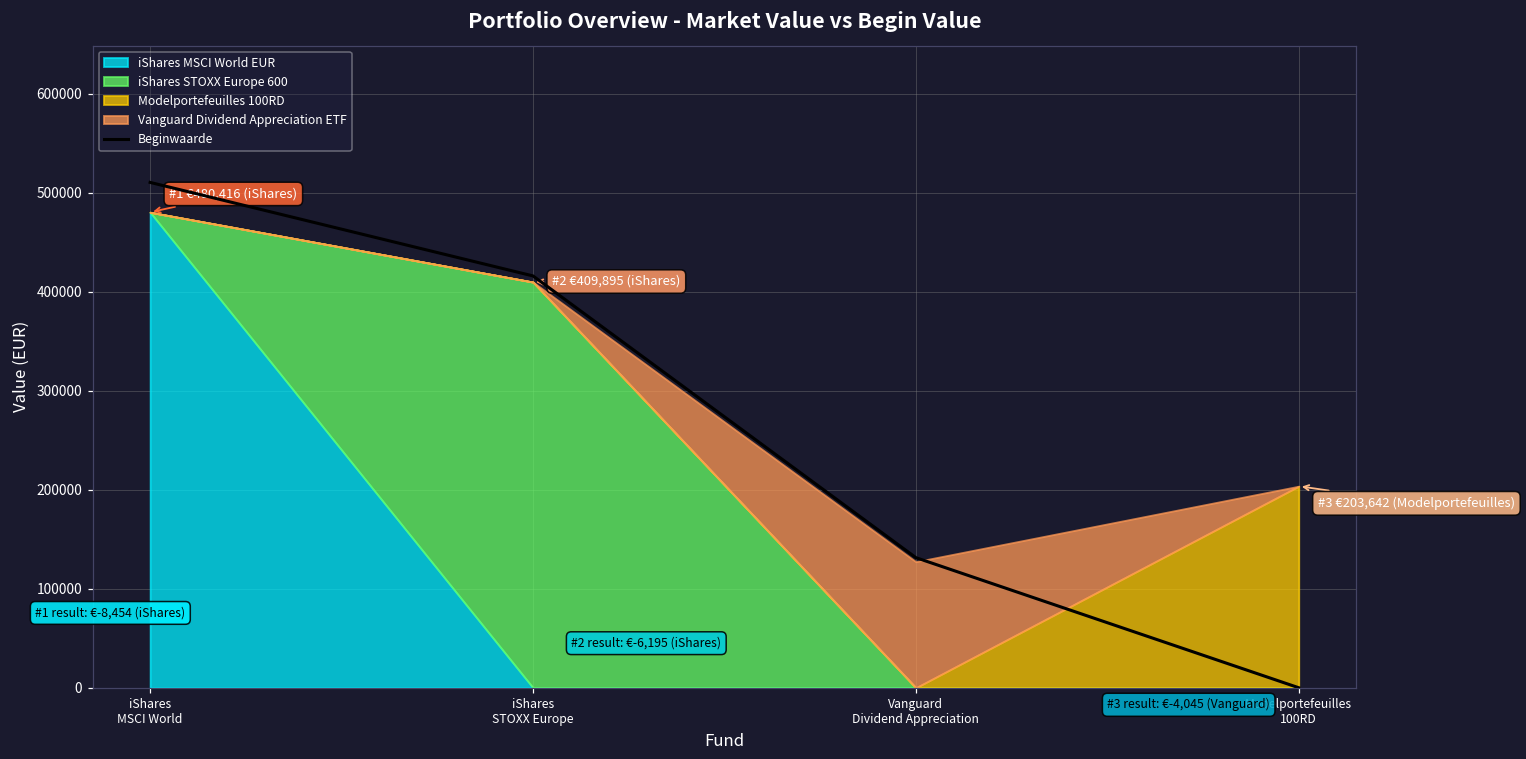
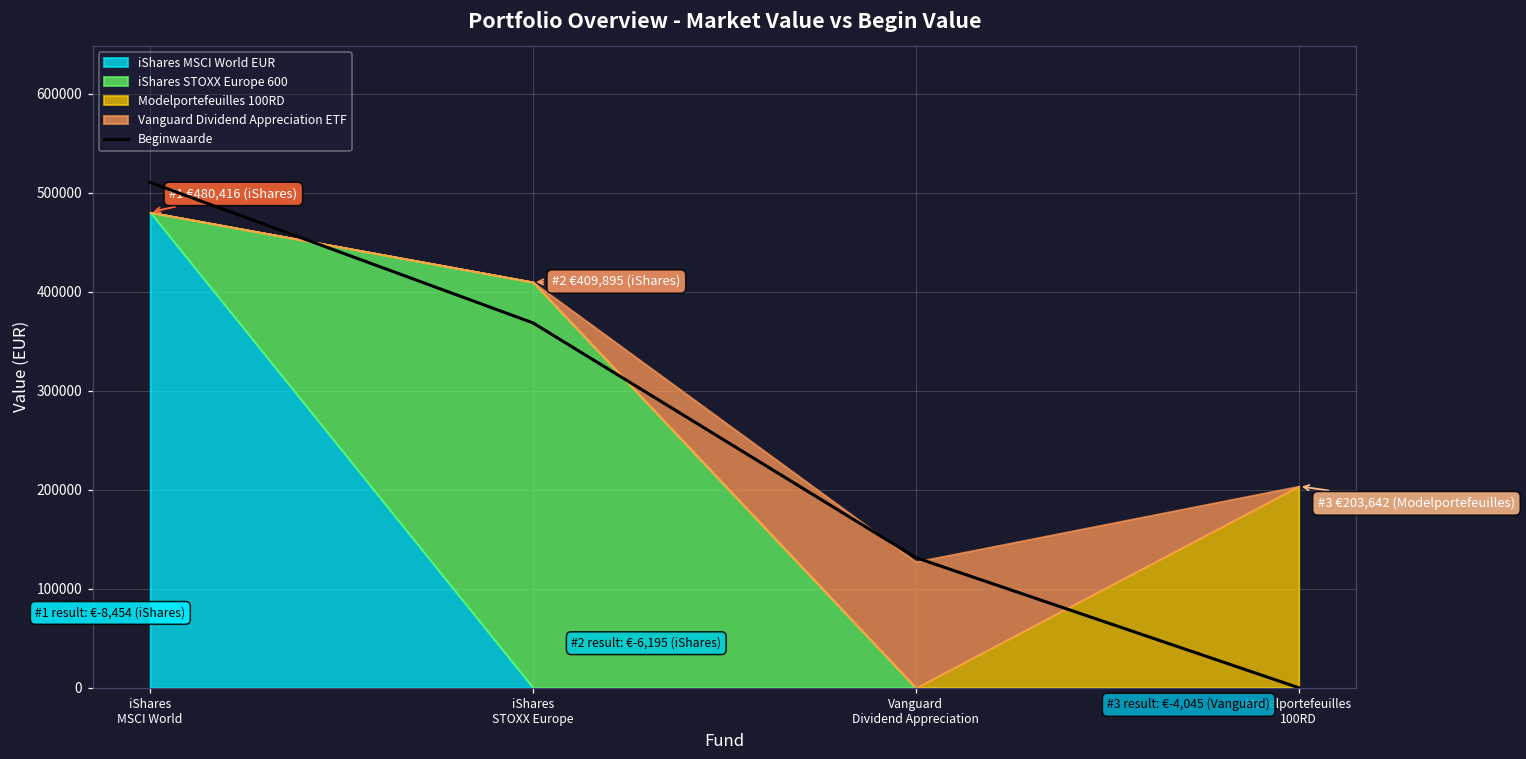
  {
    "Beginwaarde": {
      "iShares MSCI World": 510000,
-     "iShares STOXX Europe": 420000,
+     "iShares STOXX Europe": 370000,
      "Vanguard Dividend Appreciation": 130000
    },
    "iShares MSCI World EUR": {
      "iShares STOXX Europe": 0
    }
  }
